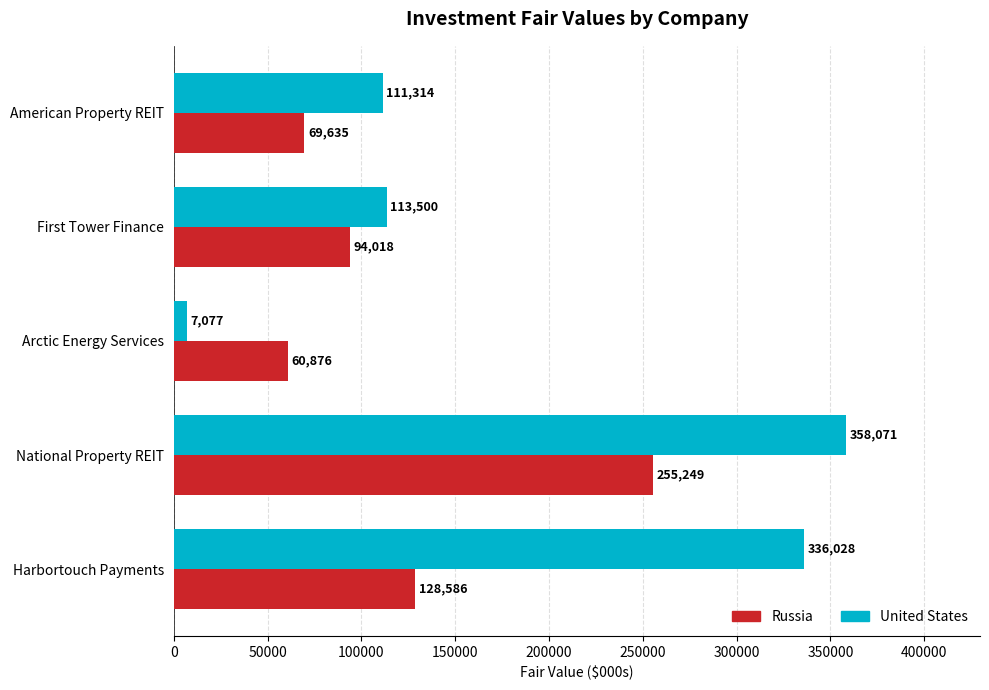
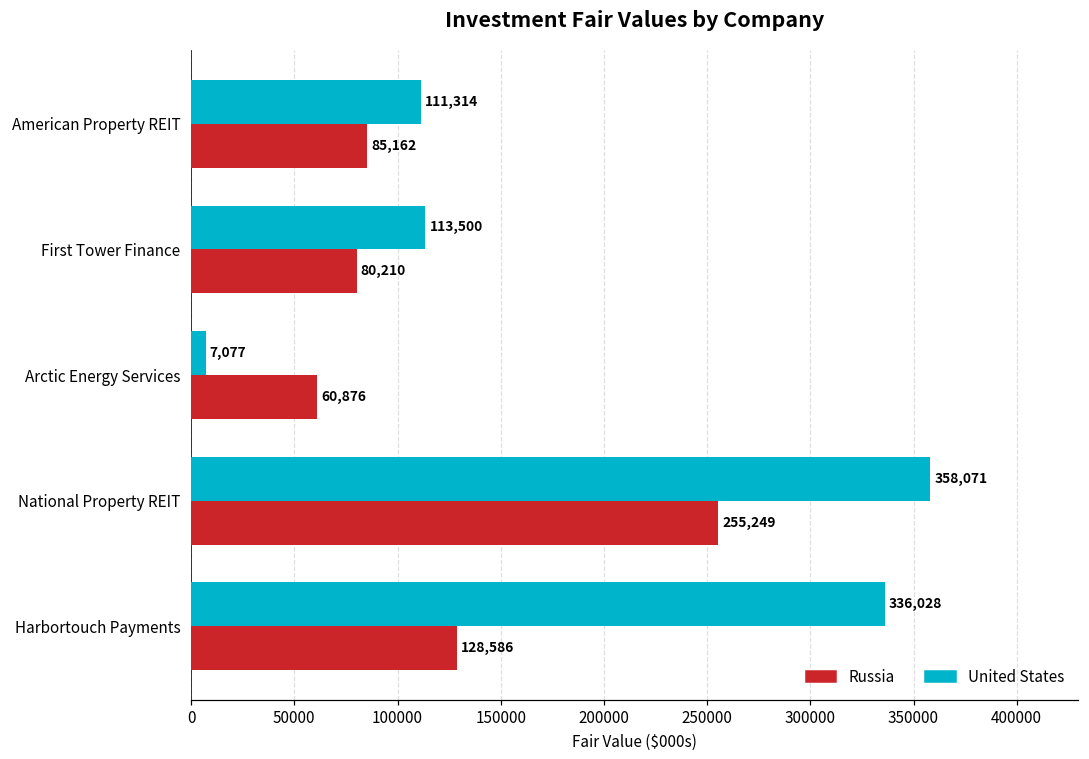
  {
    "Russia": {
-     "American Property REIT": "69,635",
-     "First Tower Finance": "94,018",
+     "American Property REIT": "85,162",
+     "First Tower Finance": "80,210",
      "Arctic Energy Services": "60,876",
      "National Property REIT": "255,249",
      "Harbortouch Payments": "128,586"
    },
    "United States": {
      "American Property REIT": "111,314",
      "First Tower Finance": "113,500",
      "Arctic Energy Services": "7,077",
      "National Property REIT": "358,071",
      "Harbortouch Payments": "336,028"
    }
  }
